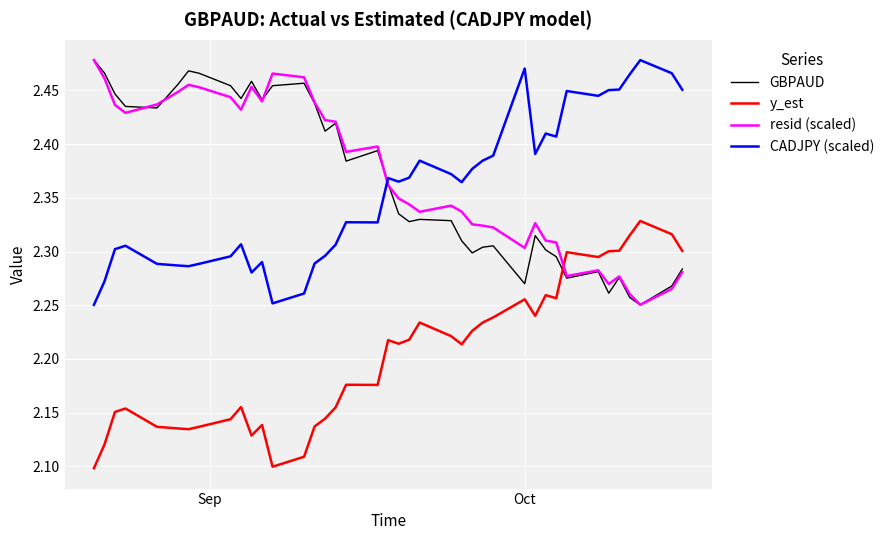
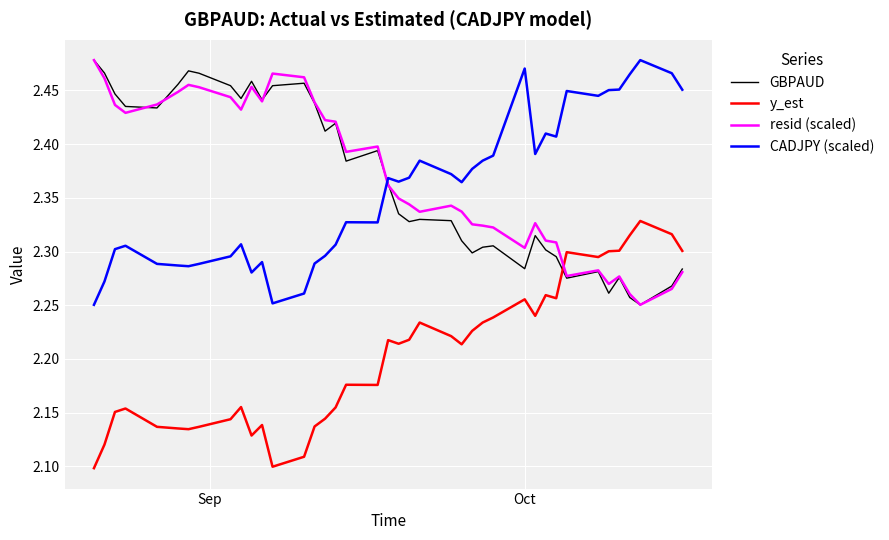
  {
    "GBPAUD": {
-     "Oct": 2.270
+     "Oct": 2.284
    },
    "y_est": {
      "Oct": 2.256
    },
    "resid (scaled)": {
      "Oct": 2.303
    },
    "CADJPY (scaled)": {
      "Oct": 2.470
    }
  }
